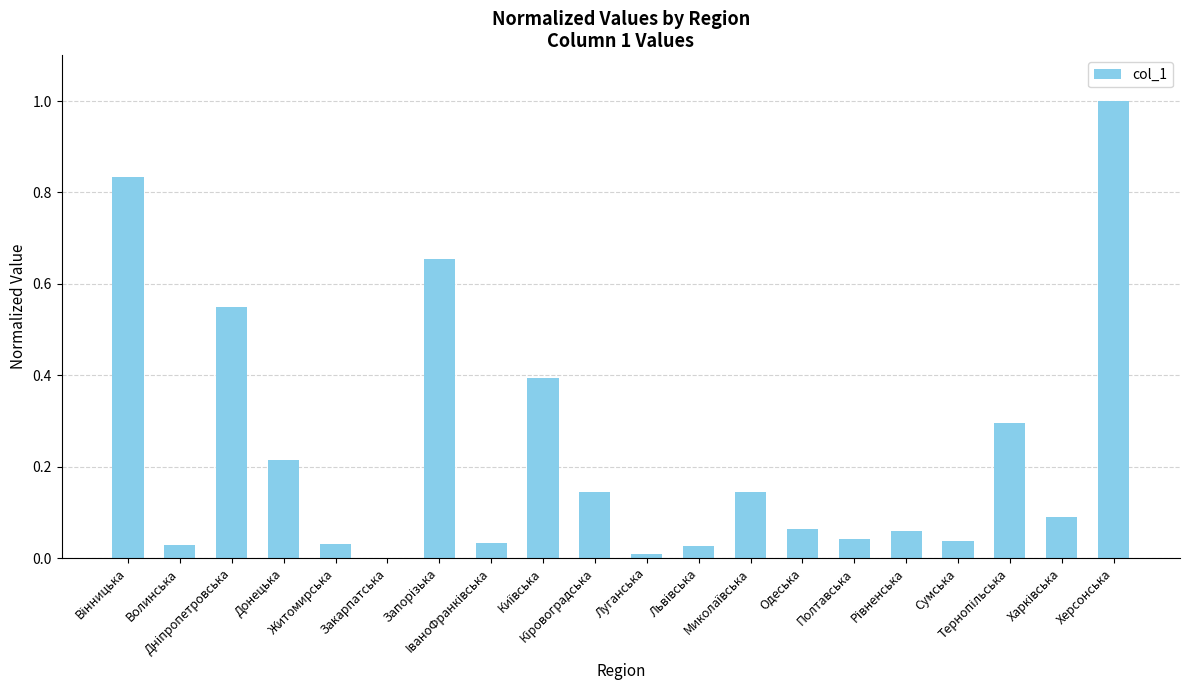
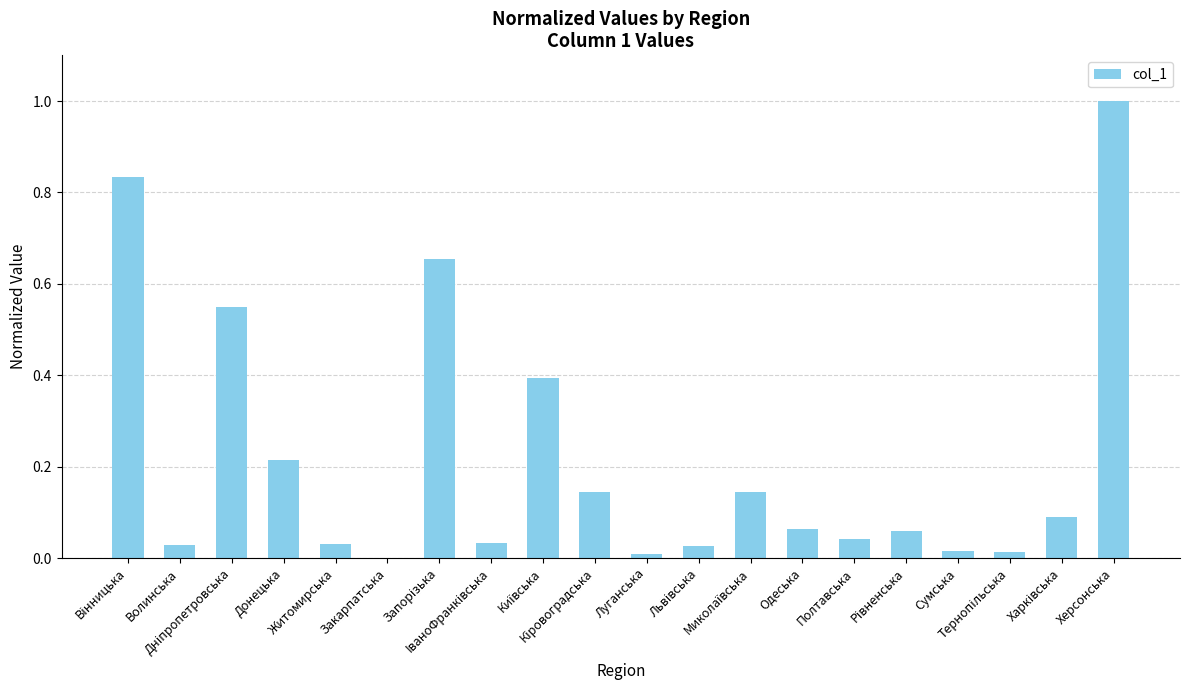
  {
    "Вінницька": 0.83,
    "Волинська": 0.03,
    "Дніпропетровська": 0.55,
    "Донецька": 0.21,
    "Житомирська": 0.03,
    "Закарпатська": 0.00,
    "Запорізька": 0.65,
    "ІваноФранківська": 0.03,
    "Київська": 0.39,
    "Кіровоградська": 0.14,
    "Луганська": 0.01,
    "Львівська": 0.03,
    "Миколаївська": 0.14,
    "Одеська": 0.06,
    "Полтавська": 0.04,
    "Рівненська": 0.06,
-   "Сумська": 0.04,
-   "Тернопільська": 0.29,
+   "Сумська": 0.02,
+   "Тернопільська": 0.01,
    "Харківська": 0.09,
    "Херсонська": 1.00
  }
